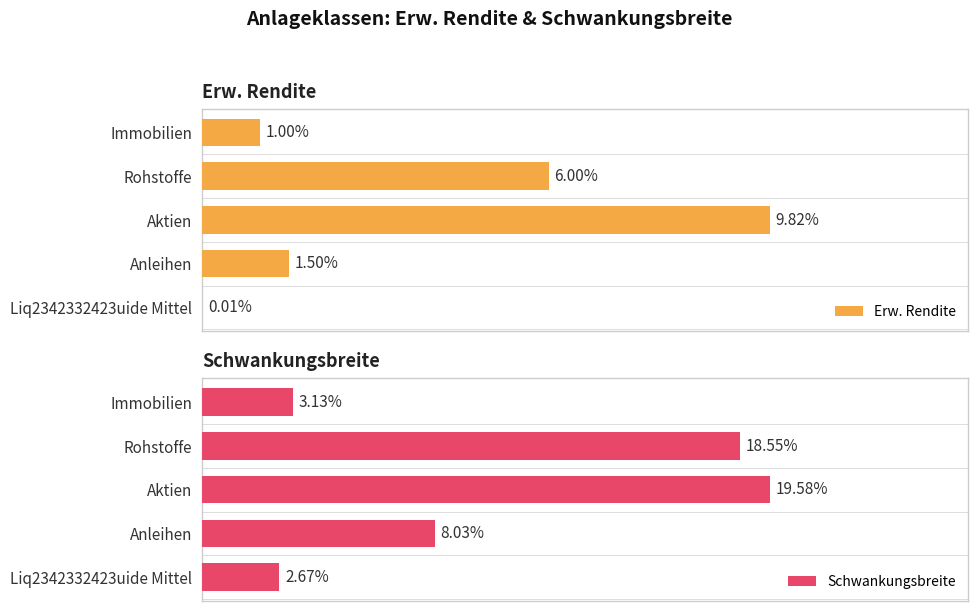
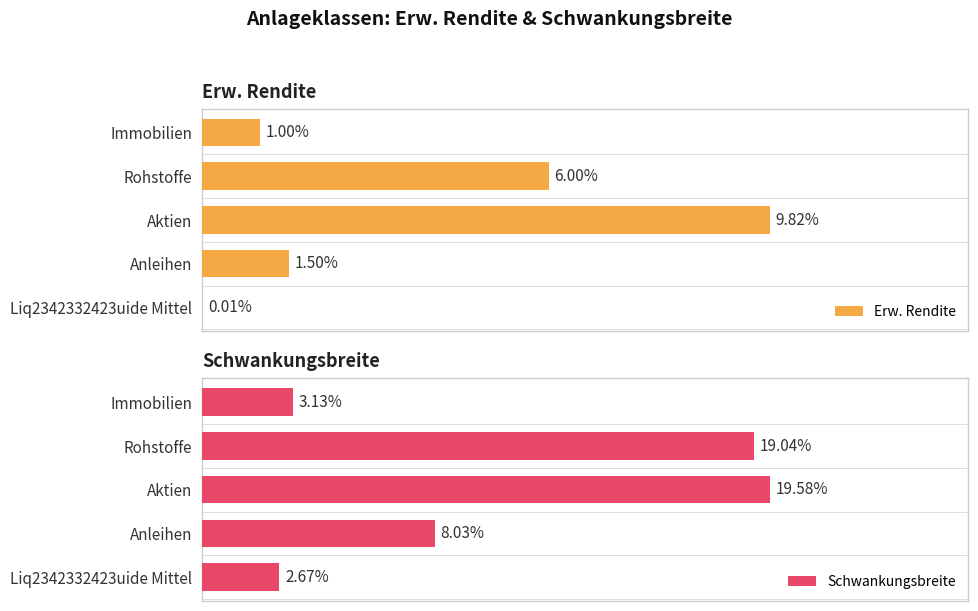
  {
    "Erw. Rendite": {
      "Immobilien": "1.00%",
      "Rohstoffe": "6.00%",
      "Aktien": "9.82%",
      "Anleihen": "1.50%",
      "Liq2342332423uide Mittel": "0.01%"
    },
    "Schwankungsbreite": {
      "Immobilien": "3.13%",
-     "Rohstoffe": "18.55%",
+     "Rohstoffe": "19.04%",
      "Aktien": "19.58%",
      "Anleihen": "8.03%",
      "Liq2342332423uide Mittel": "2.67%"
    }
  }
